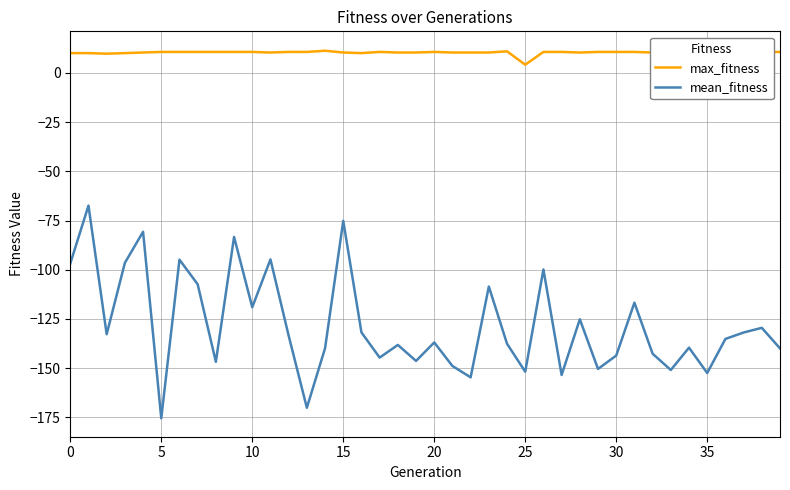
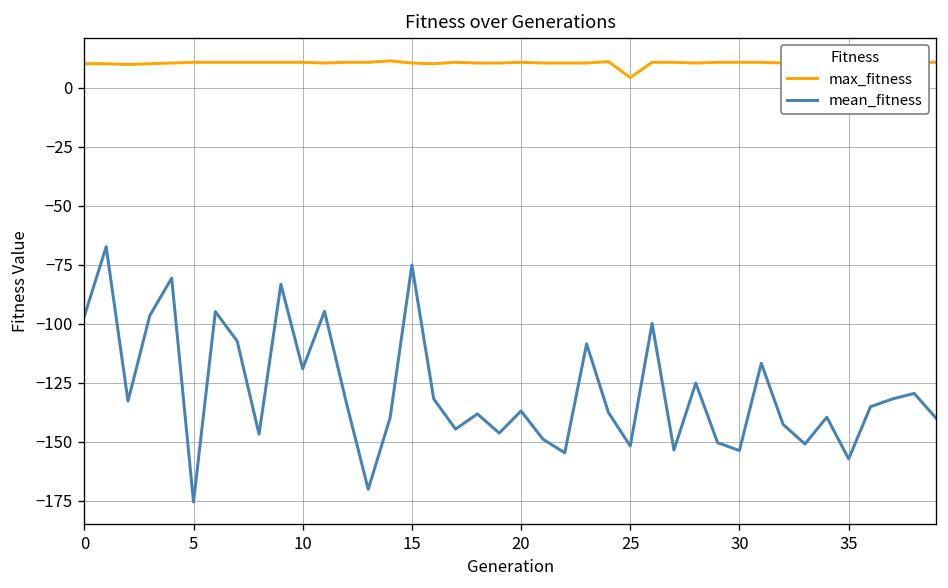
  {
    "max_fitness": {
      "0": 10,
      "5": 11,
      "10": 11,
      "15": 10,
      "20": 11,
      "25": 4,
      "30": 11
    },
    "mean_fitness": {
      "0": -97,
      "5": -176,
      "10": -119,
      "15": -75,
      "20": -137,
      "25": -152,
-     "30": -144,
-     "35": -152
+     "30": -154,
+     "35": -157
    }
  }
